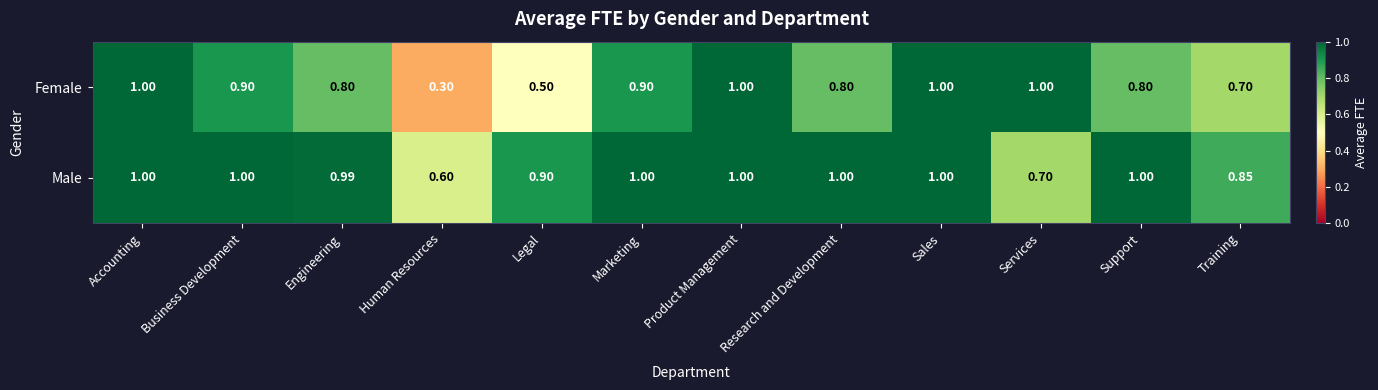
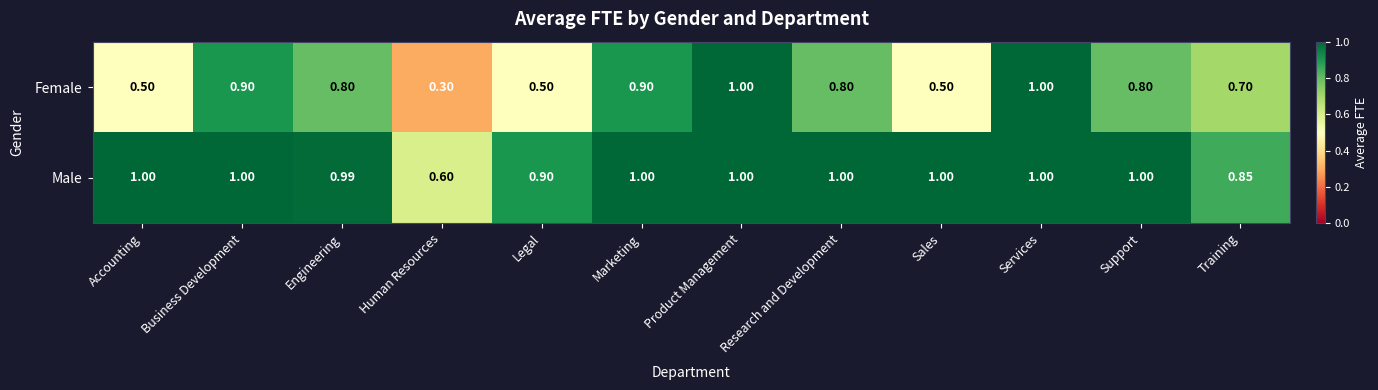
  {
    "Female": {
-     "Accounting": 1.00,
+     "Accounting": 0.50,
      "Business Development": 0.90,
      "Engineering": 0.80,
      "Human Resources": 0.30,
      "Legal": 0.50,
      "Marketing": 0.90,
      "Product Management": 1.00,
      "Research and Development": 0.80,
-     "Sales": 1.00,
+     "Sales": 0.50,
      "Services": 1.00,
      "Support": 0.80,
      "Training": 0.70
    },
    "Male": {
      "Accounting": 1.00,
      "Business Development": 1.00,
      "Engineering": 0.99,
      "Human Resources": 0.60,
      "Legal": 0.90,
      "Marketing": 1.00,
      "Product Management": 1.00,
      "Research and Development": 1.00,
      "Sales": 1.00,
-     "Services": 0.70,
+     "Services": 1.00,
      "Support": 1.00,
      "Training": 0.85
    }
  }
